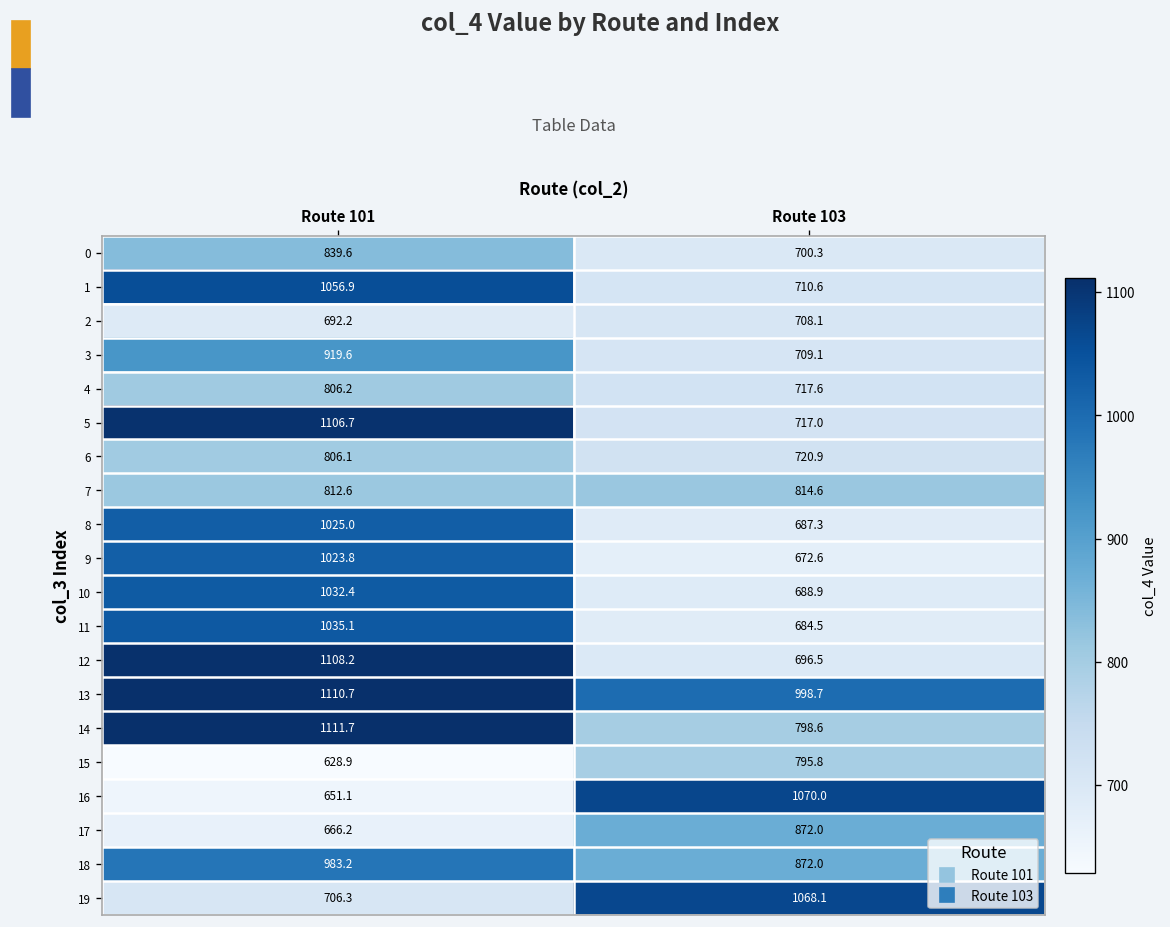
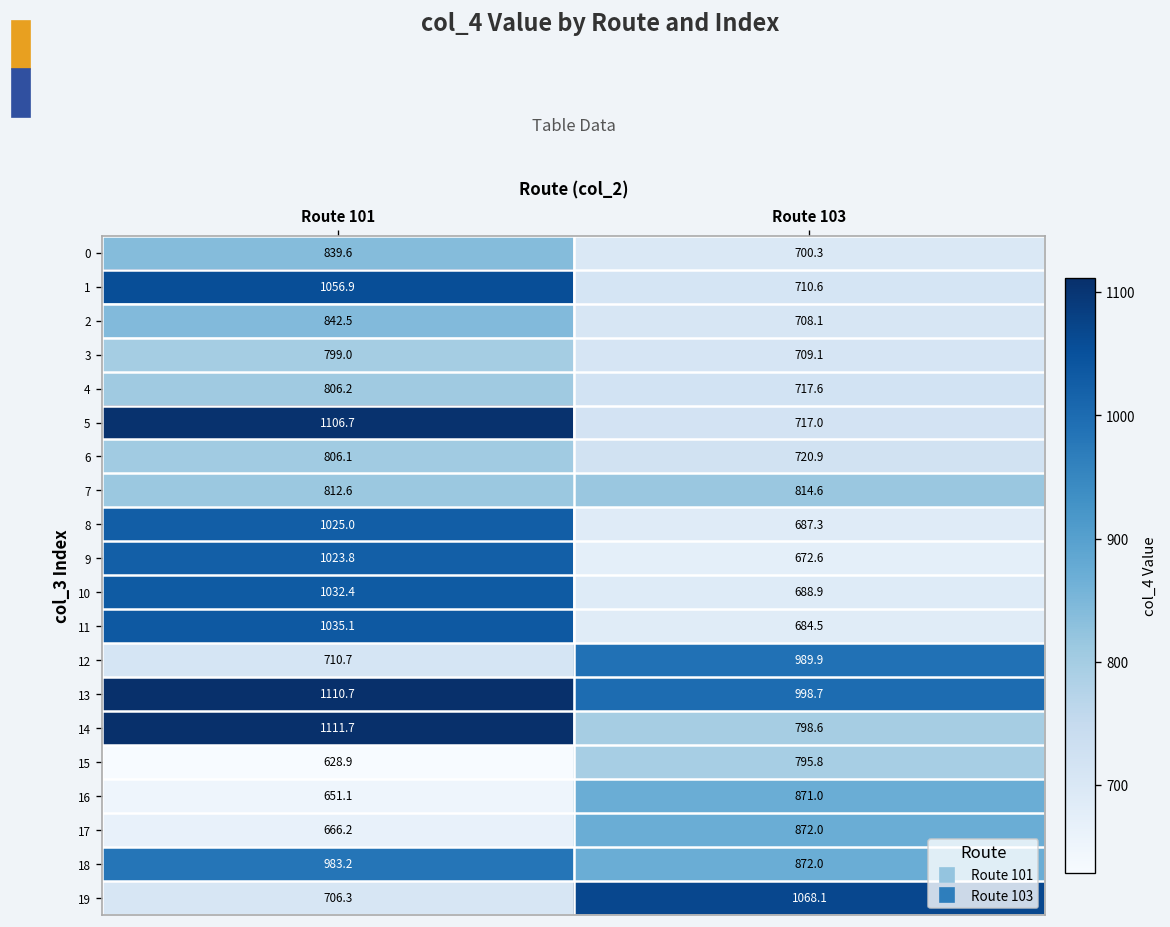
  {
    "0": {
      "Route 101": 839.6,
      "Route 103": 700.3
    },
    "1": {
      "Route 101": 1056.9,
      "Route 103": 710.6
    },
    "2": {
-     "Route 101": 692.2,
+     "Route 101": 842.5,
      "Route 103": 708.1
    },
    "3": {
-     "Route 101": 919.6,
+     "Route 101": 799.0,
      "Route 103": 709.1
    },
    "4": {
      "Route 101": 806.2,
      "Route 103": 717.6
    },
    "5": {
      "Route 101": 1106.7,
      "Route 103": 717.0
    },
    "6": {
      "Route 101": 806.1,
      "Route 103": 720.9
    },
    "7": {
      "Route 101": 812.6,
      "Route 103": 814.6
    },
    "8": {
      "Route 101": 1025.0,
      "Route 103": 687.3
    },
    "9": {
      "Route 101": 1023.8,
      "Route 103": 672.6
    },
    "10": {
      "Route 101": 1032.4,
      "Route 103": 688.9
    },
    "11": {
      "Route 101": 1035.1,
      "Route 103": 684.5
    },
    "12": {
-     "Route 101": 1108.2,
-     "Route 103": 696.5
+     "Route 101": 710.7,
+     "Route 103": 989.9
    },
    "13": {
      "Route 101": 1110.7,
      "Route 103": 998.7
    },
    "14": {
      "Route 101": 1111.7,
      "Route 103": 798.6
    },
    "15": {
      "Route 101": 628.9,
      "Route 103": 795.8
    },
    "16": {
      "Route 101": 651.1,
-     "Route 103": 1070.0
+     "Route 103": 871.0
    },
    "17": {
      "Route 101": 666.2,
      "Route 103": 872.0
    },
    "18": {
      "Route 101": 983.2,
      "Route 103": 872.0
    },
    "19": {
      "Route 101": 706.3,
      "Route 103": 1068.1
    }
  }
